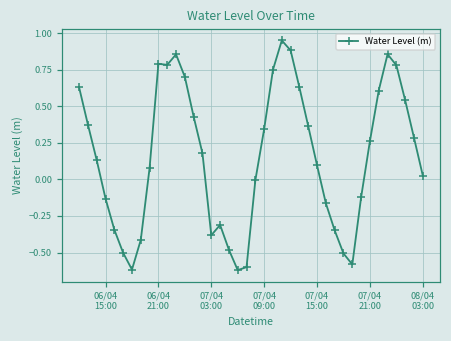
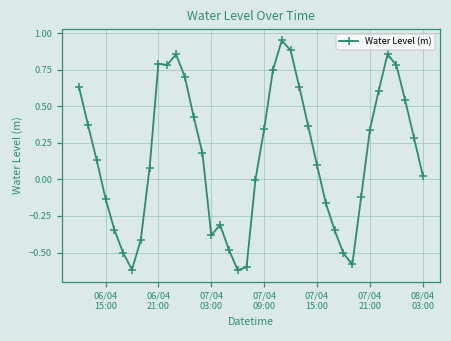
  {
    "06/04 15:00": -0.13,
    "06/04 21:00": 0.79,
    "07/04 03:00": -0.38,
    "07/04 09:00": 0.34,
    "07/04 15:00": 0.10,
-   "07/04 21:00": 0.26,
+   "07/04 21:00": 0.34,
    "08/04 03:00": 0.03
  }
